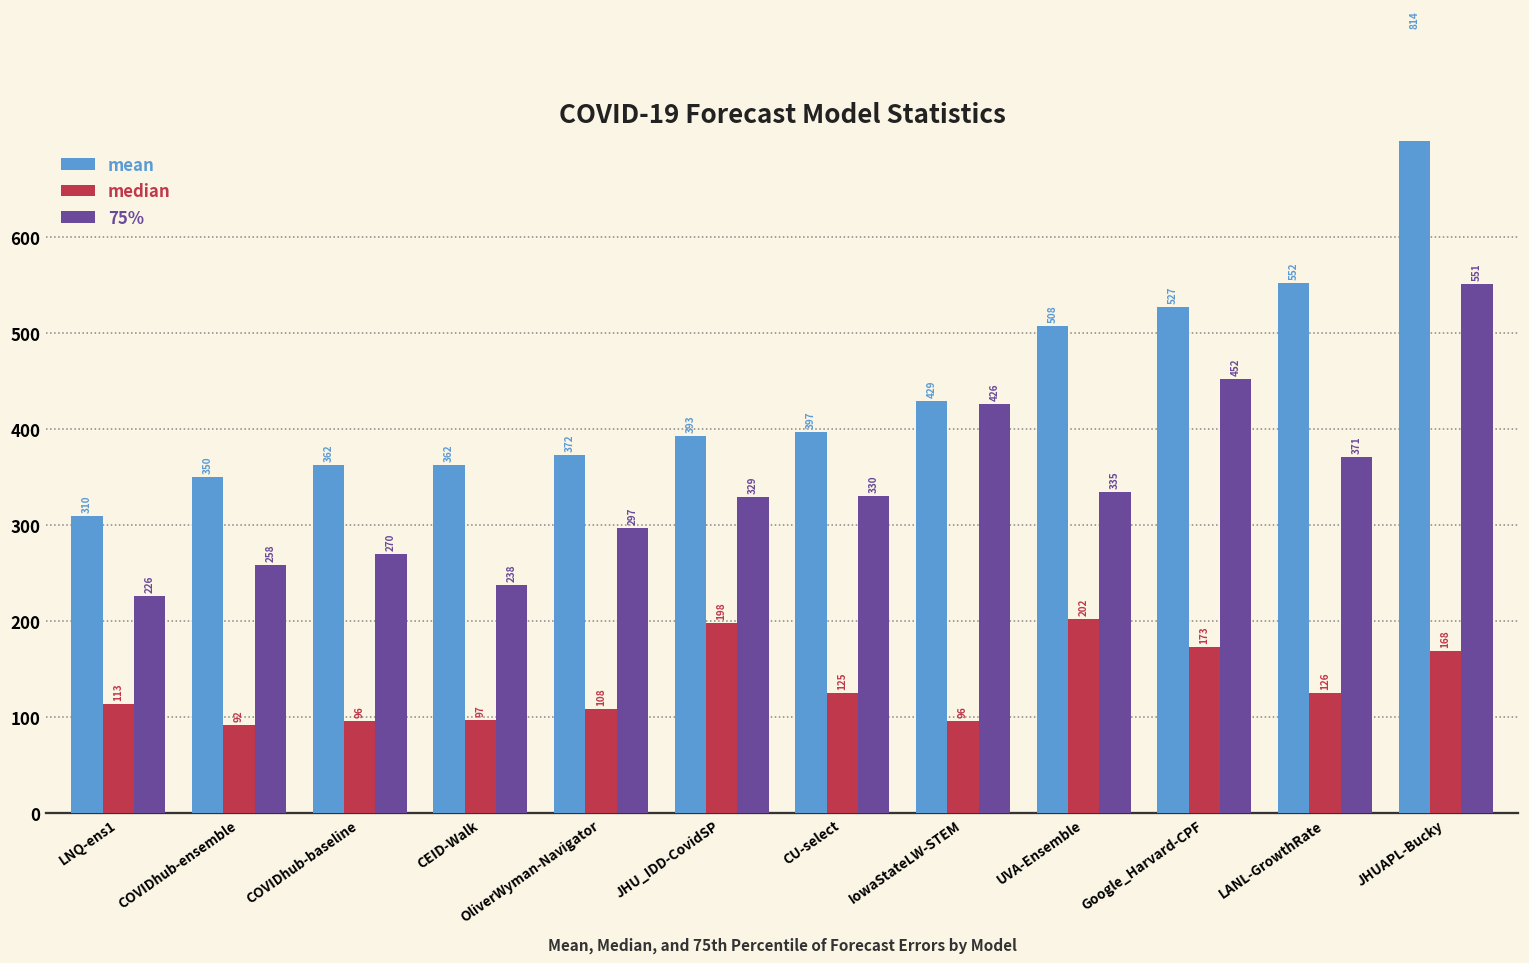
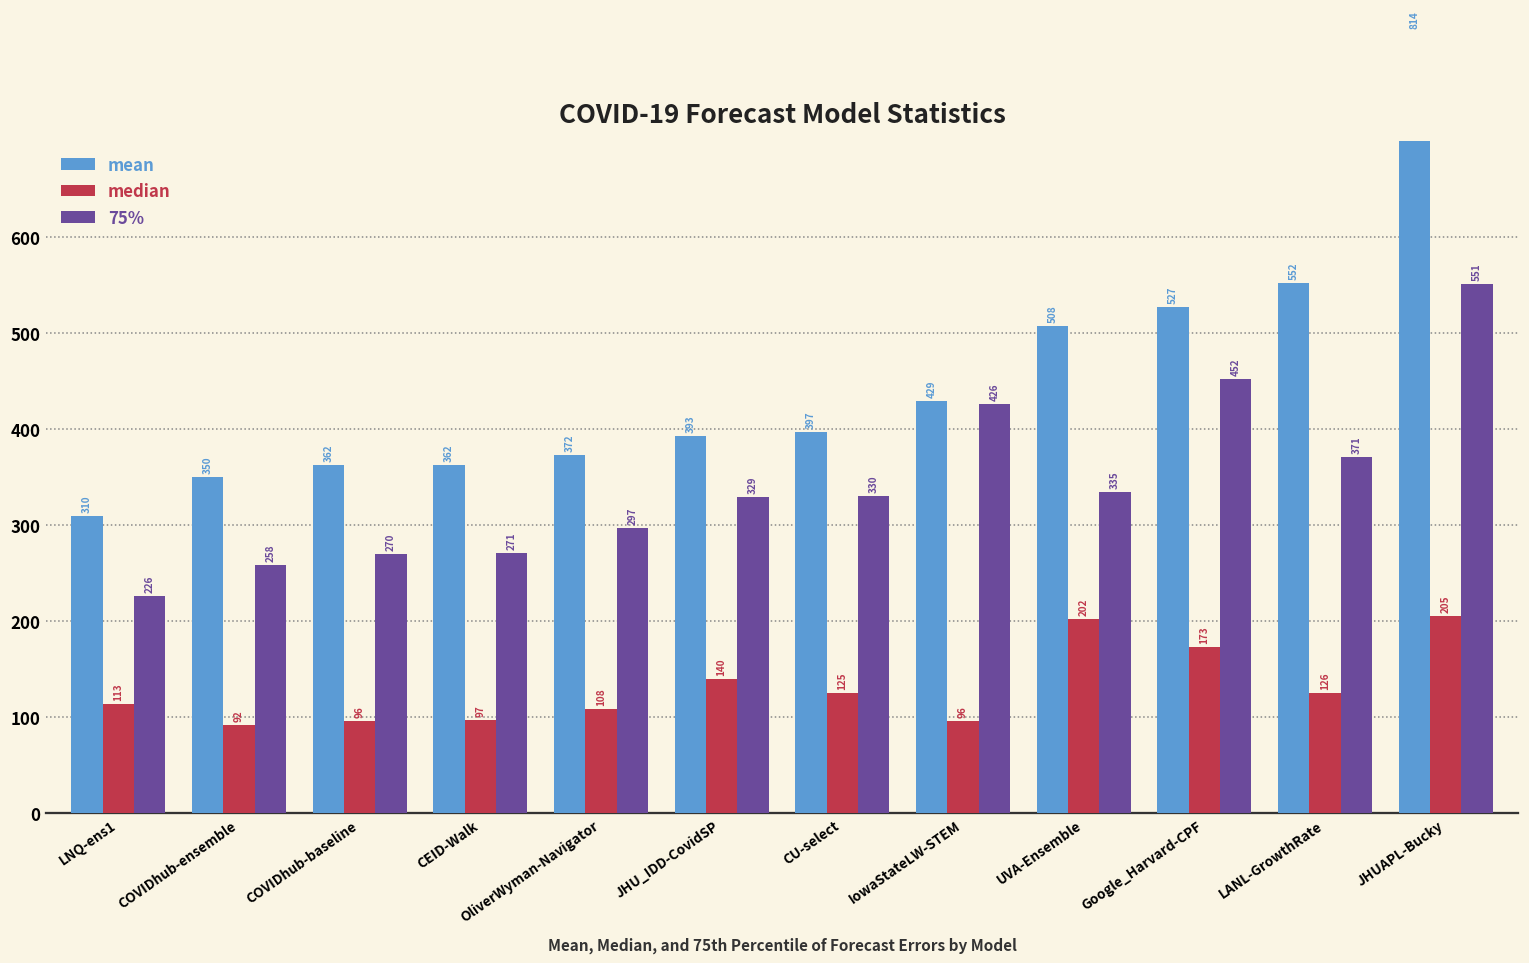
  {
    "mean": {
      "LNQ-ens1": 310,
      "COVIDhub-ensemble": 350,
      "COVIDhub-baseline": 362,
      "CEID-Walk": 362,
      "OliverWyman-Navigator": 372,
      "JHU_IDD-CovidSP": 393,
      "CU-select": 397,
      "IowaStateLW-STEM": 429,
      "UVA-Ensemble": 508,
      "Google_Harvard-CPF": 527,
      "LANL-GrowthRate": 552
    },
    "median": {
      "LNQ-ens1": 113,
      "COVIDhub-ensemble": 92,
      "COVIDhub-baseline": 96,
      "CEID-Walk": 97,
      "OliverWyman-Navigator": 108,
-     "JHU_IDD-CovidSP": 198,
+     "JHU_IDD-CovidSP": 140,
      "CU-select": 125,
      "IowaStateLW-STEM": 96,
      "UVA-Ensemble": 202,
      "Google_Harvard-CPF": 173,
      "LANL-GrowthRate": 126,
-     "JHUAPL-Bucky": 168
+     "JHUAPL-Bucky": 205
    },
    "75%": {
      "LNQ-ens1": 226,
      "COVIDhub-ensemble": 258,
      "COVIDhub-baseline": 270,
-     "CEID-Walk": 238,
+     "CEID-Walk": 271,
      "OliverWyman-Navigator": 297,
      "JHU_IDD-CovidSP": 329,
      "CU-select": 330,
      "IowaStateLW-STEM": 426,
      "UVA-Ensemble": 335,
      "Google_Harvard-CPF": 452,
      "LANL-GrowthRate": 371,
      "JHUAPL-Bucky": 551
    }
  }
